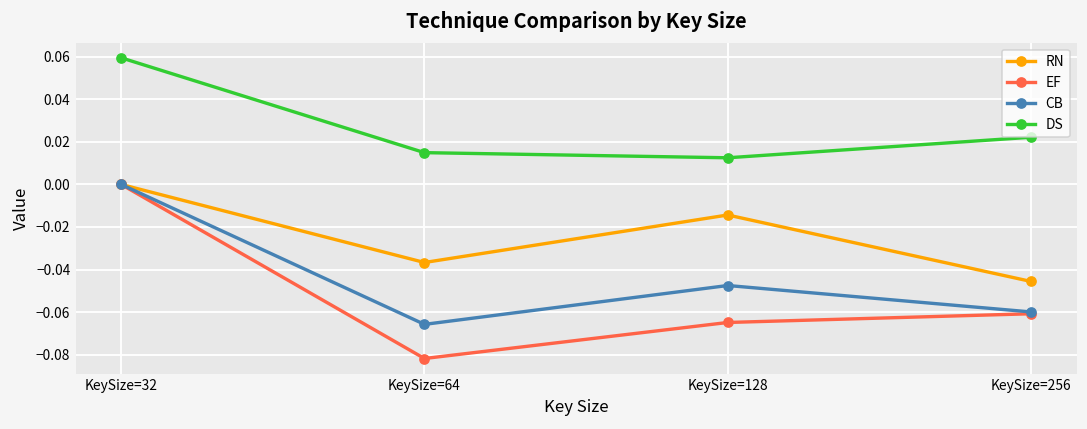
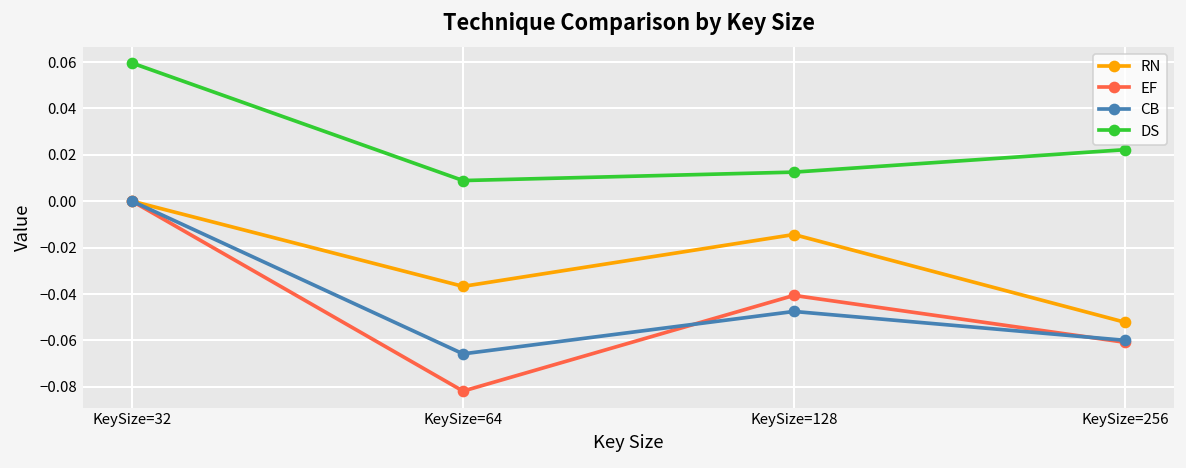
  {
    "RN": {
      "KeySize=64": -0.037,
      "KeySize=128": -0.014,
-     "KeySize=256": -0.046
+     "KeySize=256": -0.052
    },
    "EF": {
      "KeySize=64": -0.082,
-     "KeySize=128": -0.065
+     "KeySize=128": -0.041
    },
    "CB": {
      "KeySize=64": -0.066,
      "KeySize=128": -0.048
    },
    "DS": {
      "KeySize=32": 0.060,
-     "KeySize=64": 0.015,
+     "KeySize=64": 0.009,
      "KeySize=128": 0.013
    }
  }
